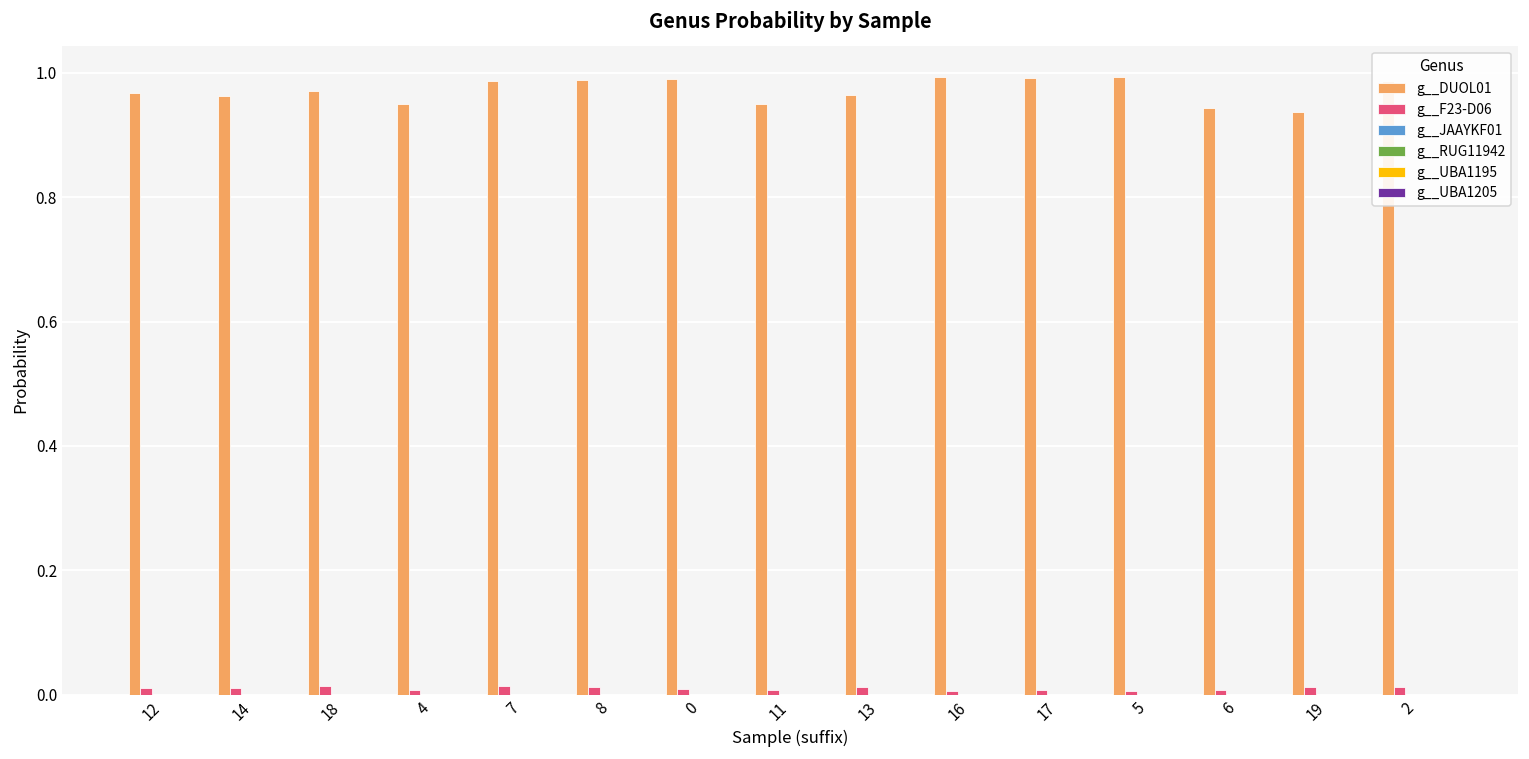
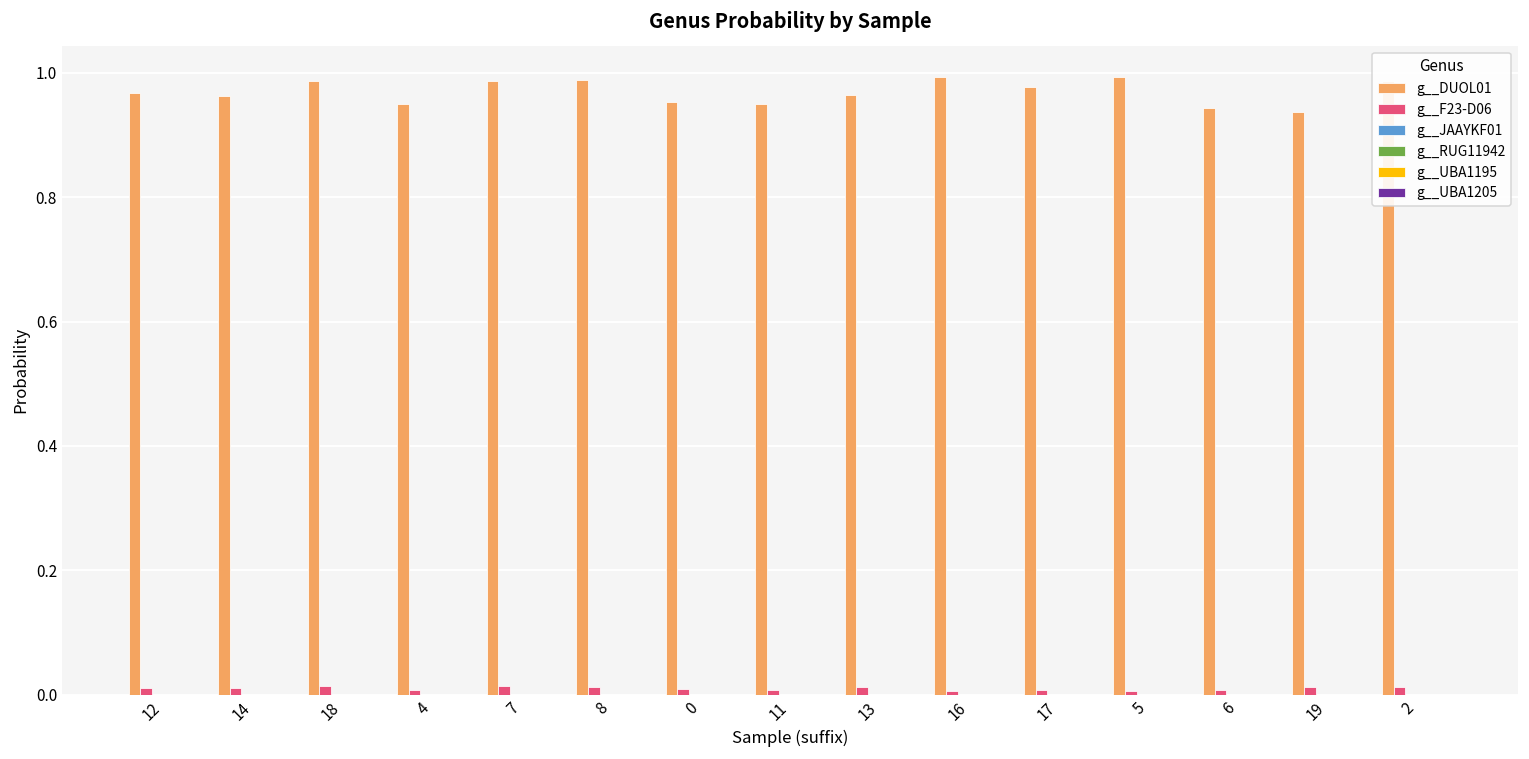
  {
    "g__DUOL01": {
      "12": 0.97,
      "14": 0.96,
-     "18": 0.97,
+     "18": 0.99,
      "4": 0.95,
      "7": 0.99,
      "8": 0.99,
-     "0": 0.99,
+     "0": 0.95,
      "11": 0.95,
      "13": 0.96,
      "16": 0.99,
-     "17": 0.99,
+     "17": 0.98,
      "5": 0.99,
      "6": 0.94,
      "19": 0.94
    },
    "g__F23-D06": {
      "12": 0.01,
      "14": 0.01,
      "18": 0.01,
      "4": 0.01,
      "7": 0.01,
      "8": 0.01,
      "0": 0.01,
      "11": 0.01,
      "13": 0.01,
      "16": 0.01,
      "17": 0.01,
      "5": 0.01,
      "6": 0.01,
      "19": 0.01,
      "2": 0.01
    }
  }
